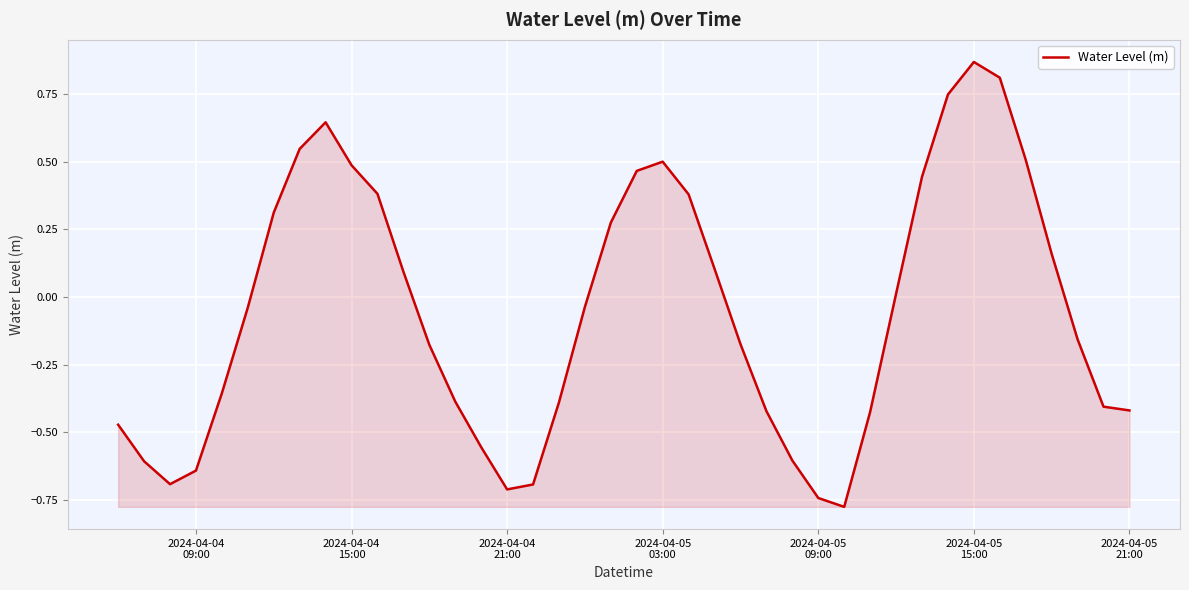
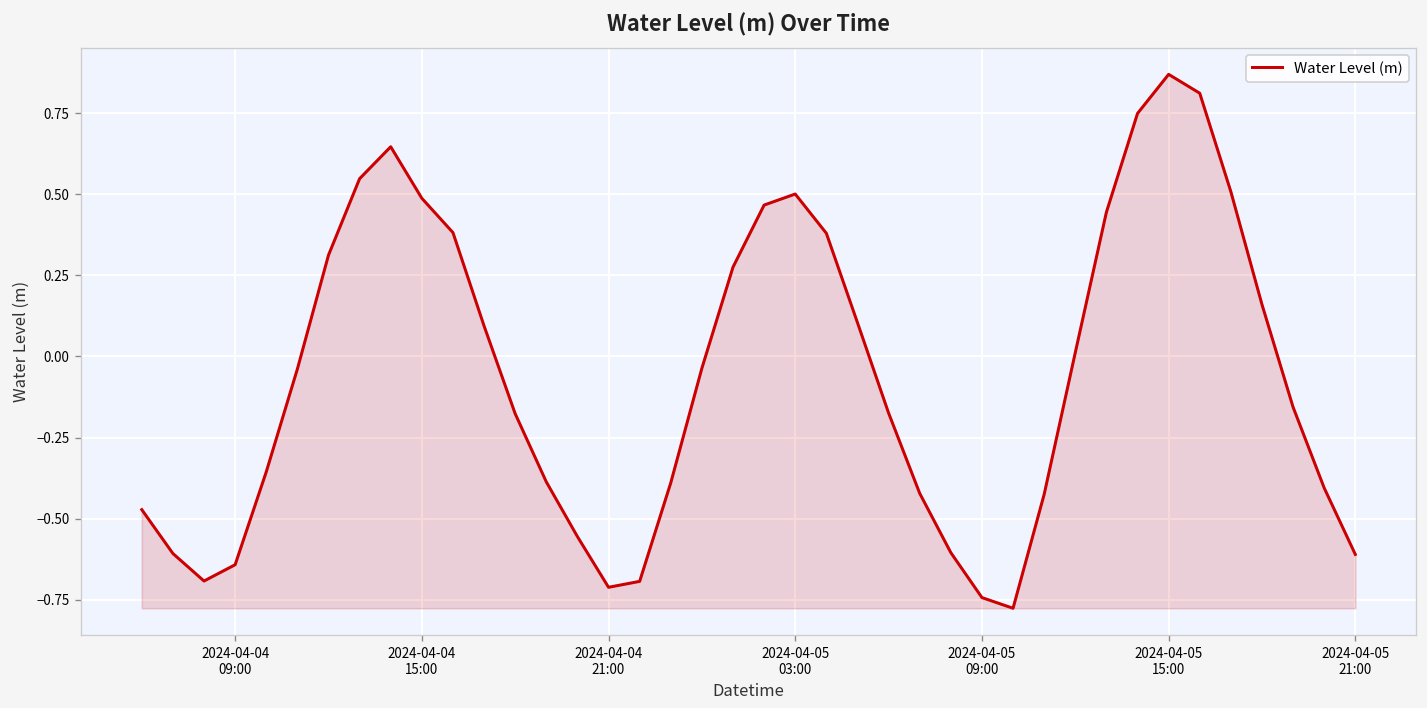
  {
    "2024-04-04 09:00": -0.64,
    "2024-04-04 15:00": 0.49,
    "2024-04-04 21:00": -0.71,
    "2024-04-05 03:00": 0.50,
    "2024-04-05 09:00": -0.74,
    "2024-04-05 15:00": 0.87,
-   "2024-04-05 21:00": -0.42
+   "2024-04-05 21:00": -0.61
  }
